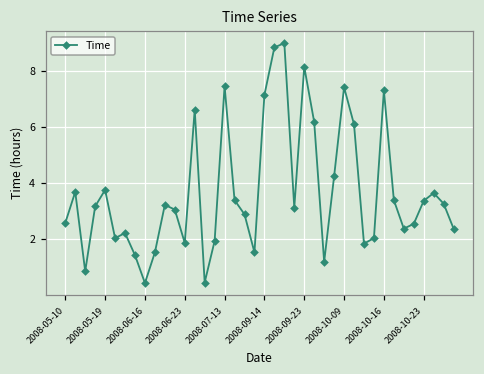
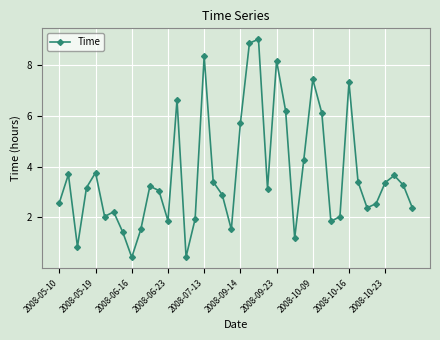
  {
    "2008-05-10": 2.6,
    "2008-05-19": 3.8,
    "2008-06-16": 0.4,
    "2008-06-23": 1.9,
-   "2008-07-13": 7.5,
-   "2008-09-14": 7.2,
+   "2008-07-13": 8.3,
+   "2008-09-14": 5.7,
    "2008-09-23": 8.2,
    "2008-10-09": 7.4,
    "2008-10-16": 7.3,
    "2008-10-23": 3.4
  }
